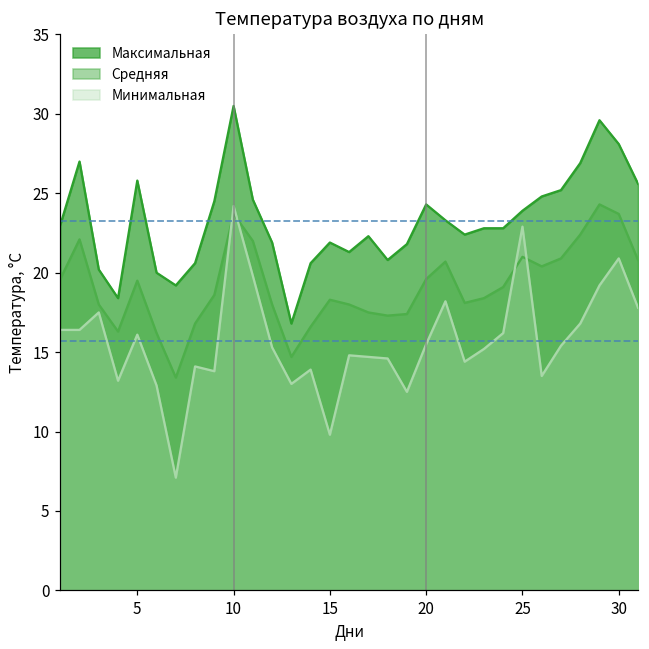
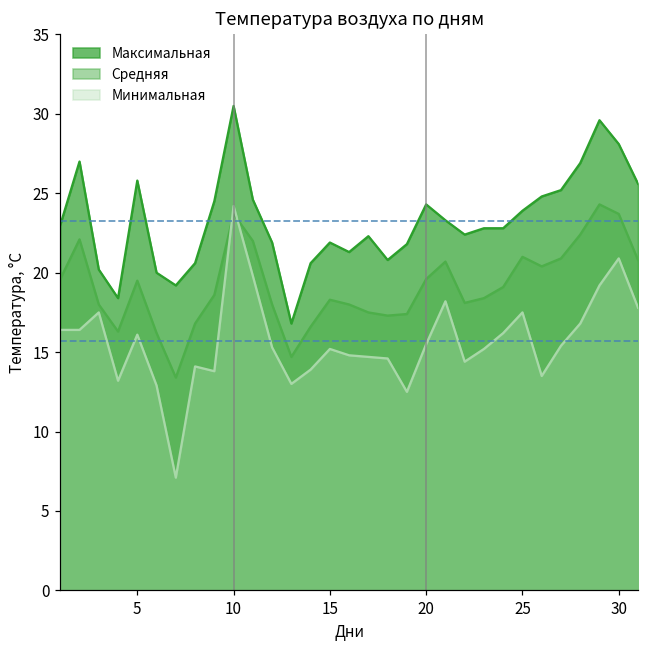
  {
    "Минимальная": {
      "5": 16.1,
      "10": 24.2,
-     "15": 9.8,
+     "15": 15.2,
      "20": 15.5,
-     "25": 22.9,
+     "25": 17.5,
      "30": 20.9
    }
  }
